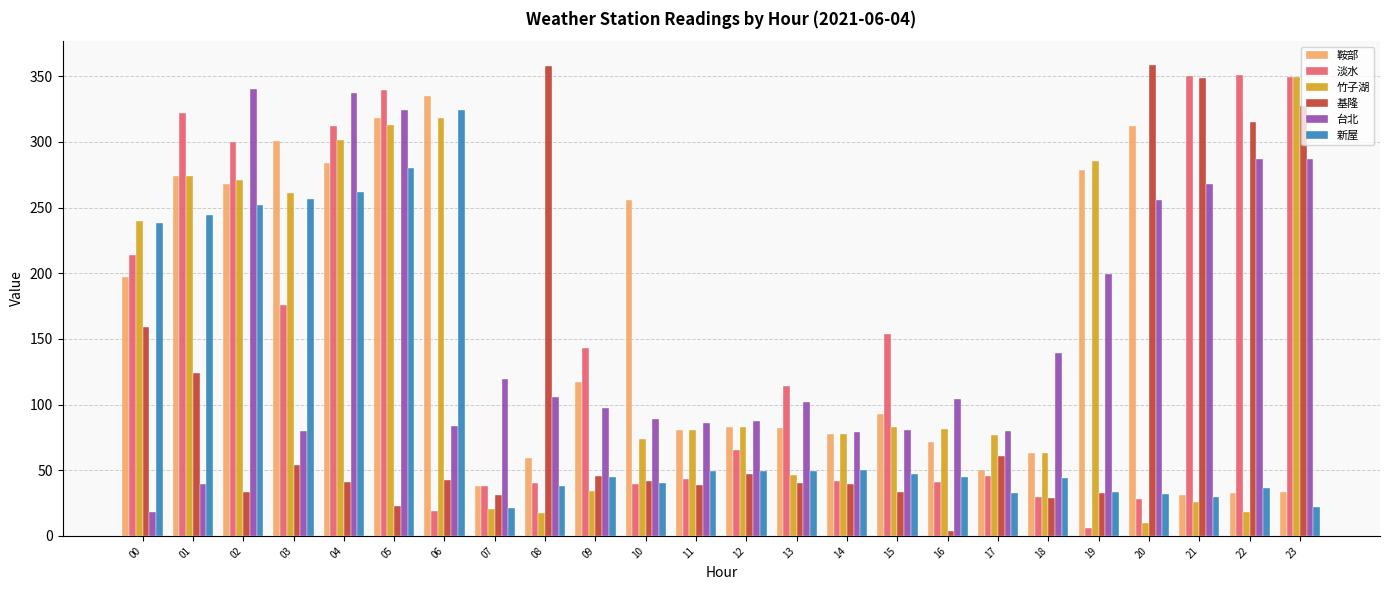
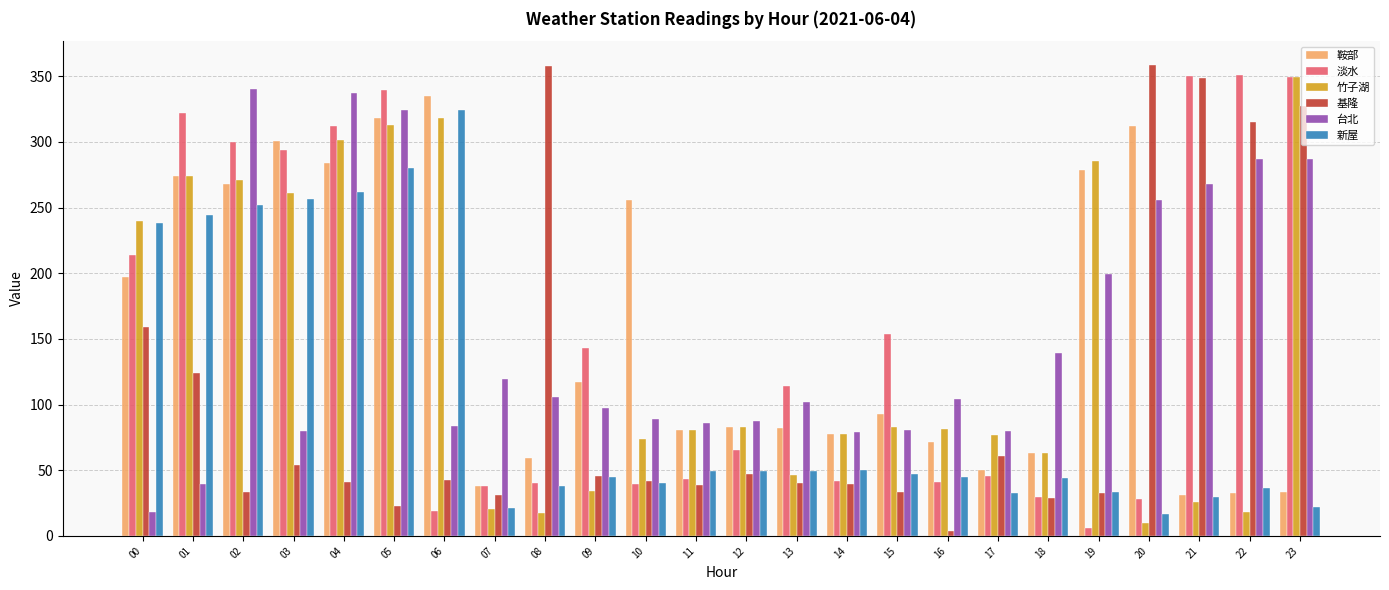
  {
    "鞍部": {
      "00": 197,
      "01": 274,
      "02": 268,
      "03": 301,
      "04": 284,
      "05": 318,
      "06": 335,
      "07": 38,
      "08": 59,
      "09": 117,
      "10": 256,
      "11": 81,
      "12": 83,
      "13": 82,
      "14": 78,
      "15": 93,
      "16": 72,
      "17": 50,
      "18": 63,
      "19": 279,
      "20": 312,
      "21": 31,
      "22": 33,
      "23": 33
    },
    "淡水": {
      "00": 214,
      "01": 322,
      "02": 300,
-     "03": 176,
+     "03": 294,
      "04": 312,
      "05": 340,
      "06": 19,
      "07": 38,
      "08": 41,
      "09": 143,
      "10": 39,
      "11": 43,
      "12": 65,
      "13": 114,
      "14": 42,
      "15": 154,
      "16": 41,
      "17": 45,
      "18": 30,
      "19": 6,
      "20": 28,
      "21": 350,
      "22": 351,
      "23": 349
    },
    "竹子湖": {
      "00": 240,
      "01": 274,
      "02": 271,
      "03": 261,
      "04": 302,
      "05": 313,
      "06": 318,
      "07": 20,
      "08": 18,
      "09": 34,
      "10": 74,
      "11": 81,
      "12": 83,
      "13": 46,
      "14": 78,
      "15": 83,
      "16": 82,
      "17": 77,
      "18": 63,
      "19": 286,
      "20": 10,
      "21": 26,
      "22": 18,
      "23": 349
    },
    "基隆": {
      "00": 159,
      "01": 124,
      "02": 33,
      "03": 54,
      "04": 41,
      "05": 23,
      "06": 42,
      "07": 31,
      "08": 357,
      "09": 46,
      "10": 42,
      "11": 39,
      "12": 47,
      "13": 40,
      "14": 40,
      "15": 33,
      "16": 4,
      "17": 60,
      "18": 29,
      "19": 33,
      "20": 359,
      "21": 348,
      "22": 315
    },
    "台北": {
      "00": 18,
      "01": 40,
      "02": 340,
      "03": 80,
      "04": 337,
      "05": 324,
      "06": 84,
      "07": 119,
      "08": 106,
      "09": 98,
      "10": 89,
      "11": 86,
      "12": 87,
      "13": 102,
      "14": 79,
      "15": 81,
      "16": 104,
      "17": 80,
      "18": 139,
      "19": 200,
      "20": 256,
      "21": 268,
      "22": 287,
      "23": 287
    },
    "新屋": {
      "00": 238,
      "01": 244,
      "02": 252,
      "03": 257,
      "04": 262,
      "05": 280,
      "06": 325,
      "07": 21,
      "08": 38,
      "09": 45,
      "10": 40,
      "11": 50,
      "12": 50,
      "13": 49,
      "14": 50,
      "15": 47,
      "16": 45,
      "17": 32,
      "18": 44,
      "19": 33,
-     "20": 32,
+     "20": 16,
      "21": 30,
      "22": 37,
      "23": 22
    }
  }
